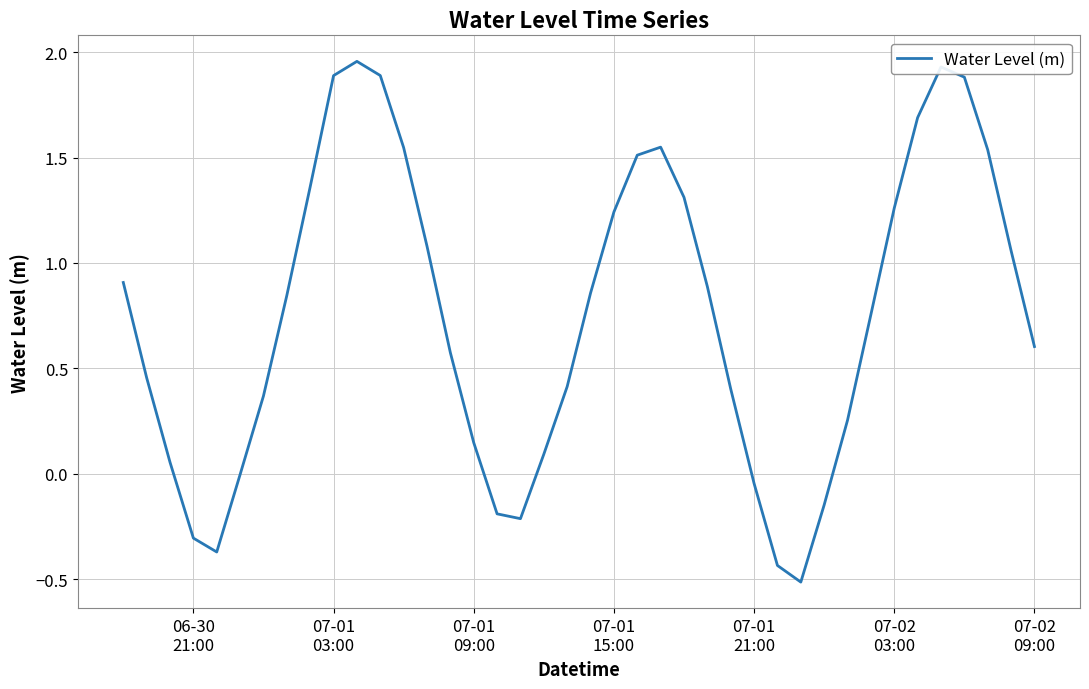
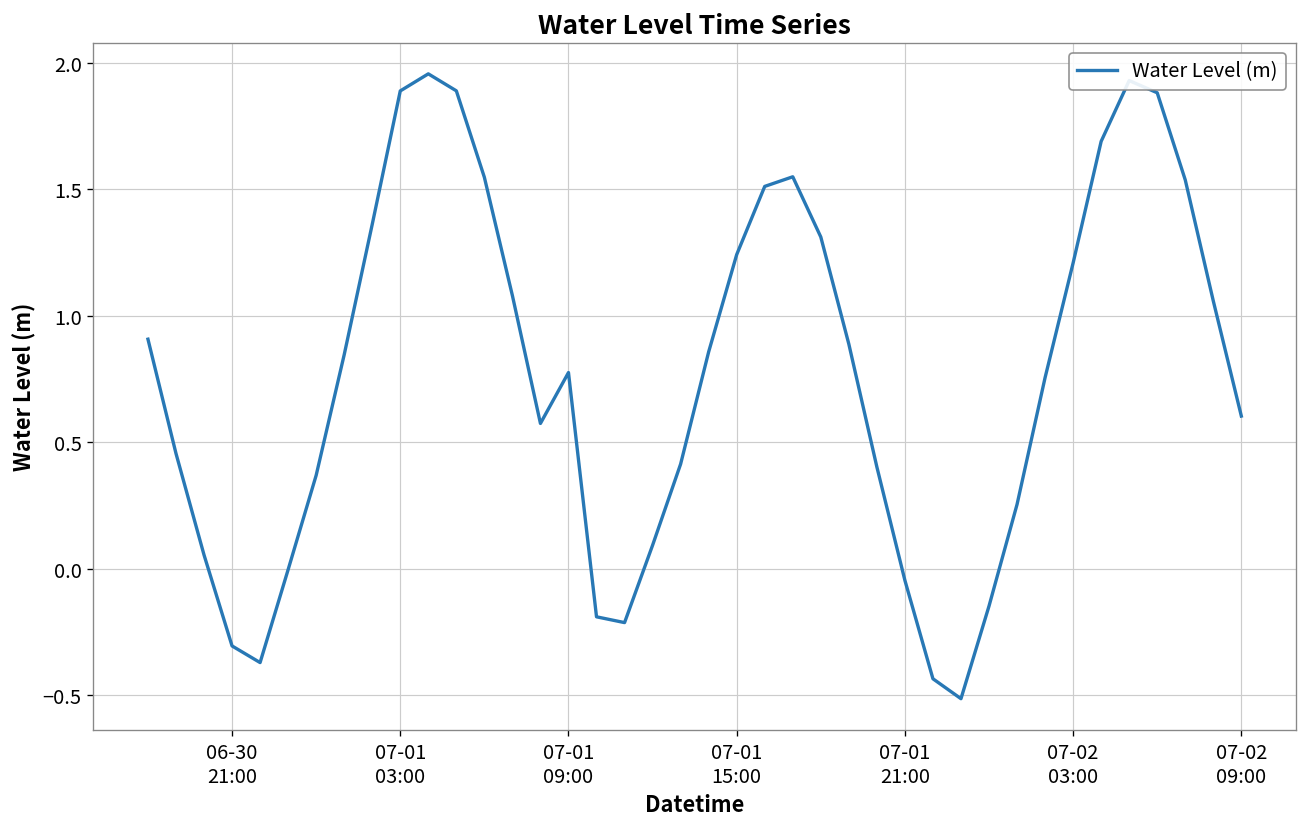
  {
    "06-30 21:00": -0.30,
    "07-01 03:00": 1.89,
-   "07-01 09:00": 0.15,
+   "07-01 09:00": 0.78,
    "07-01 15:00": 1.24,
    "07-01 21:00": -0.05,
-   "07-02 03:00": 1.26,
+   "07-02 03:00": 1.21,
    "07-02 09:00": 0.60
  }
